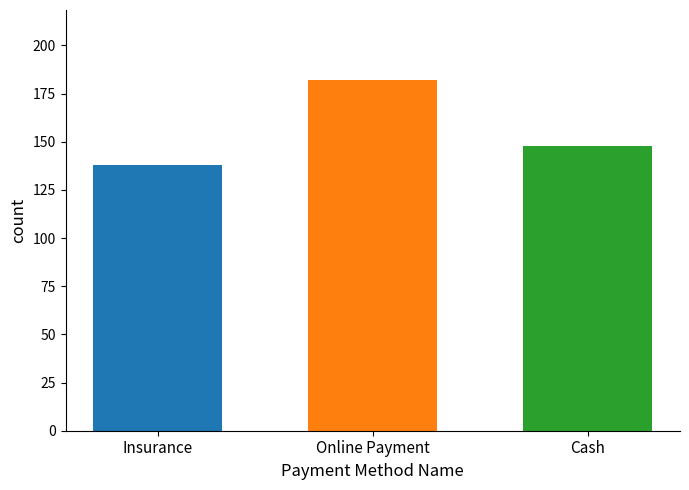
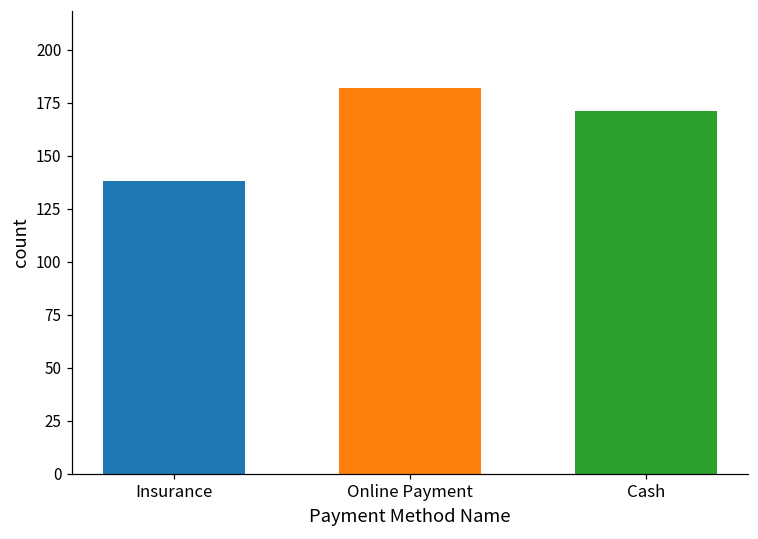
  {
    "Insurance": 138,
    "Online Payment": 182,
-   "Cash": 148
+   "Cash": 171
  }
